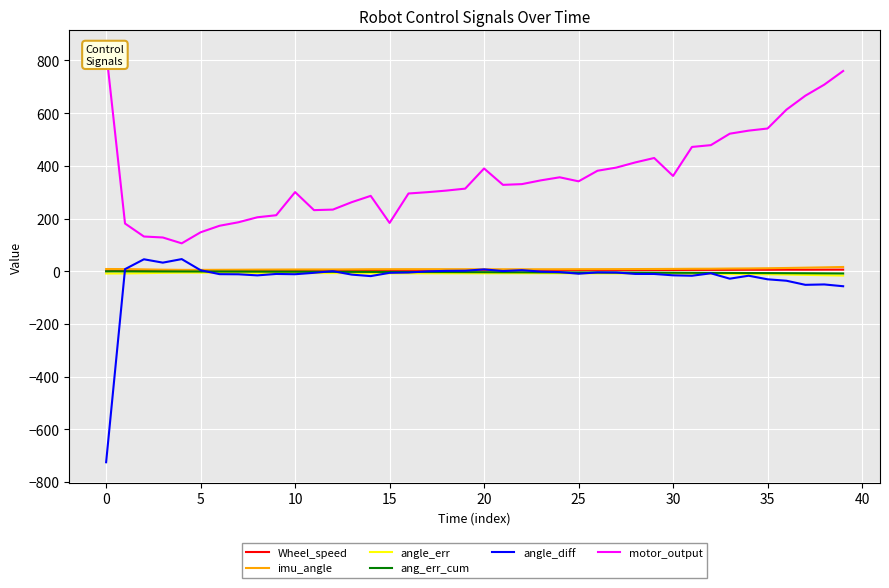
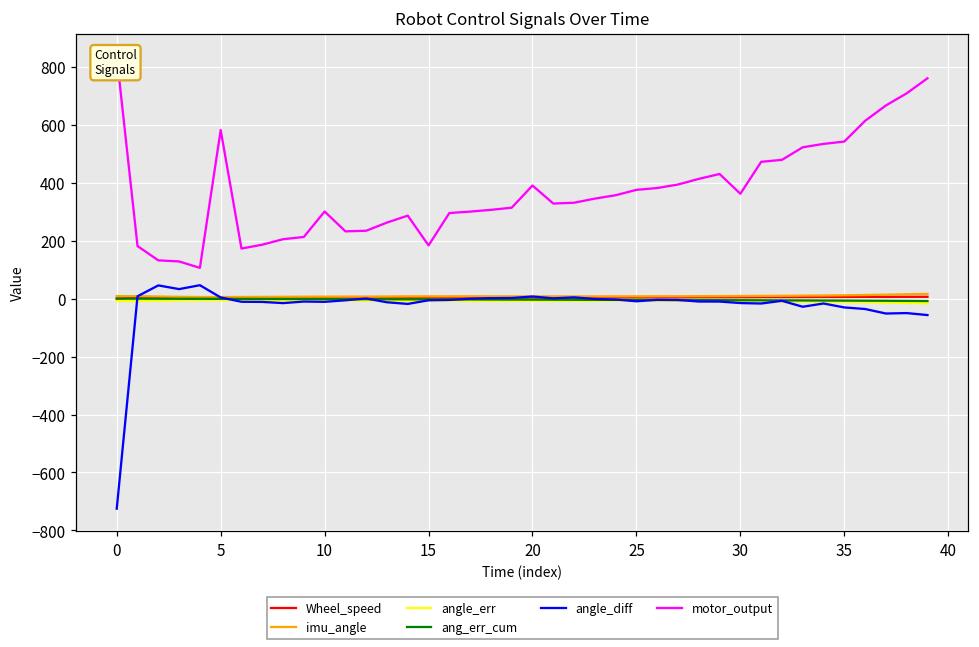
  {
    "angle_diff": {
      "0": -720,
      "35": -30
    },
    "motor_output": {
-     "5": 150,
+     "5": 580,
      "10": 300,
      "15": 180,
      "20": 390,
-     "25": 340,
+     "25": 380,
      "30": 360,
      "35": 540
    }
  }
